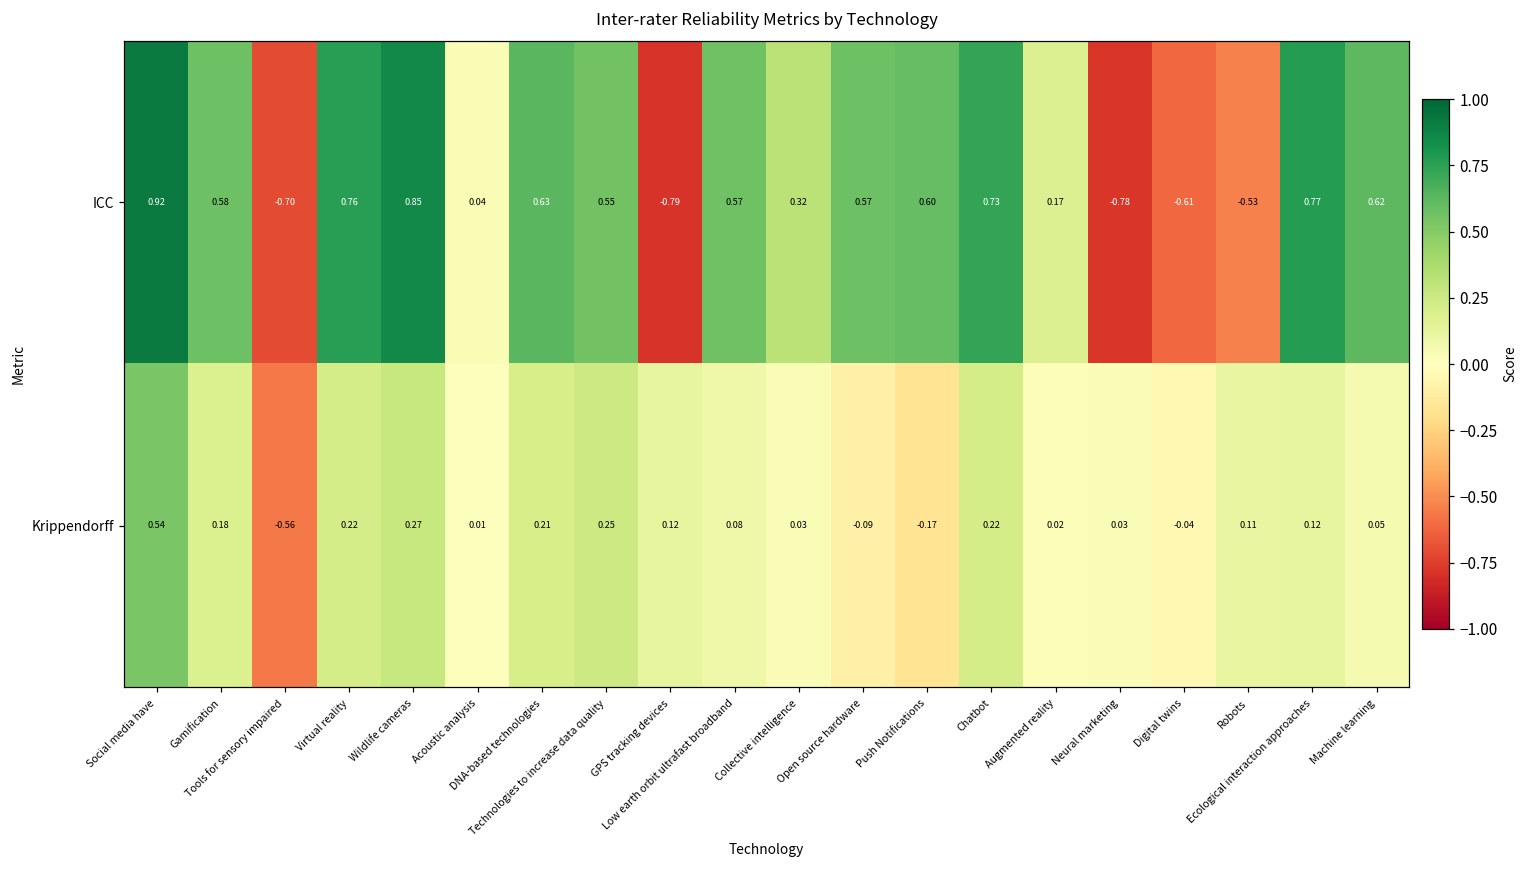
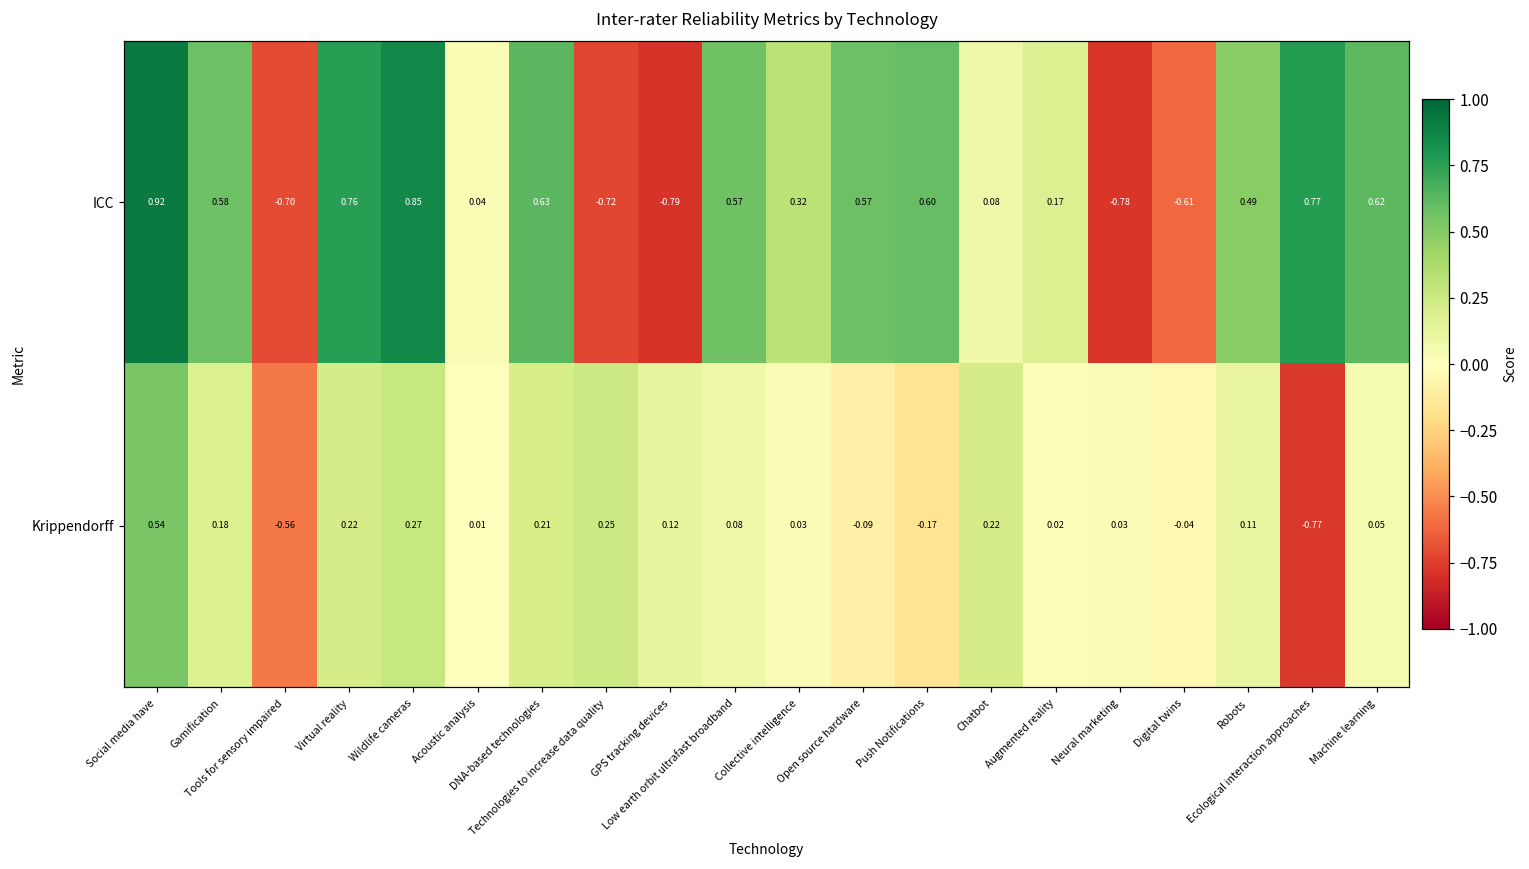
  {
    "ICC": {
      "Social media have": 0.92,
      "Gamification": 0.58,
      "Tools for sensory impaired": -0.70,
      "Virtual reality": 0.76,
      "Wildlife cameras": 0.85,
      "Acoustic analysis": 0.04,
      "DNA-based technologies": 0.63,
-     "Technologies to increase data quality": 0.55,
+     "Technologies to increase data quality": -0.72,
      "GPS tracking devices": -0.79,
      "Low earth orbit ultrafast broadband": 0.57,
      "Collective intelligence": 0.32,
      "Open source hardware": 0.57,
      "Push Notifications": 0.60,
-     "Chatbot": 0.73,
+     "Chatbot": 0.08,
      "Augmented reality": 0.17,
      "Neural marketing": -0.78,
      "Digital twins": -0.61,
-     "Robots": -0.53,
+     "Robots": 0.49,
      "Ecological interaction approaches": 0.77,
      "Machine learning": 0.62
    },
    "Krippendorff": {
      "Social media have": 0.54,
      "Gamification": 0.18,
      "Tools for sensory impaired": -0.56,
      "Virtual reality": 0.22,
      "Wildlife cameras": 0.27,
      "Acoustic analysis": 0.01,
      "DNA-based technologies": 0.21,
      "Technologies to increase data quality": 0.25,
      "GPS tracking devices": 0.12,
      "Low earth orbit ultrafast broadband": 0.08,
      "Collective intelligence": 0.03,
      "Open source hardware": -0.09,
      "Push Notifications": -0.17,
      "Chatbot": 0.22,
      "Augmented reality": 0.02,
      "Neural marketing": 0.03,
      "Digital twins": -0.04,
      "Robots": 0.11,
-     "Ecological interaction approaches": 0.12,
+     "Ecological interaction approaches": -0.77,
      "Machine learning": 0.05
    }
  }
